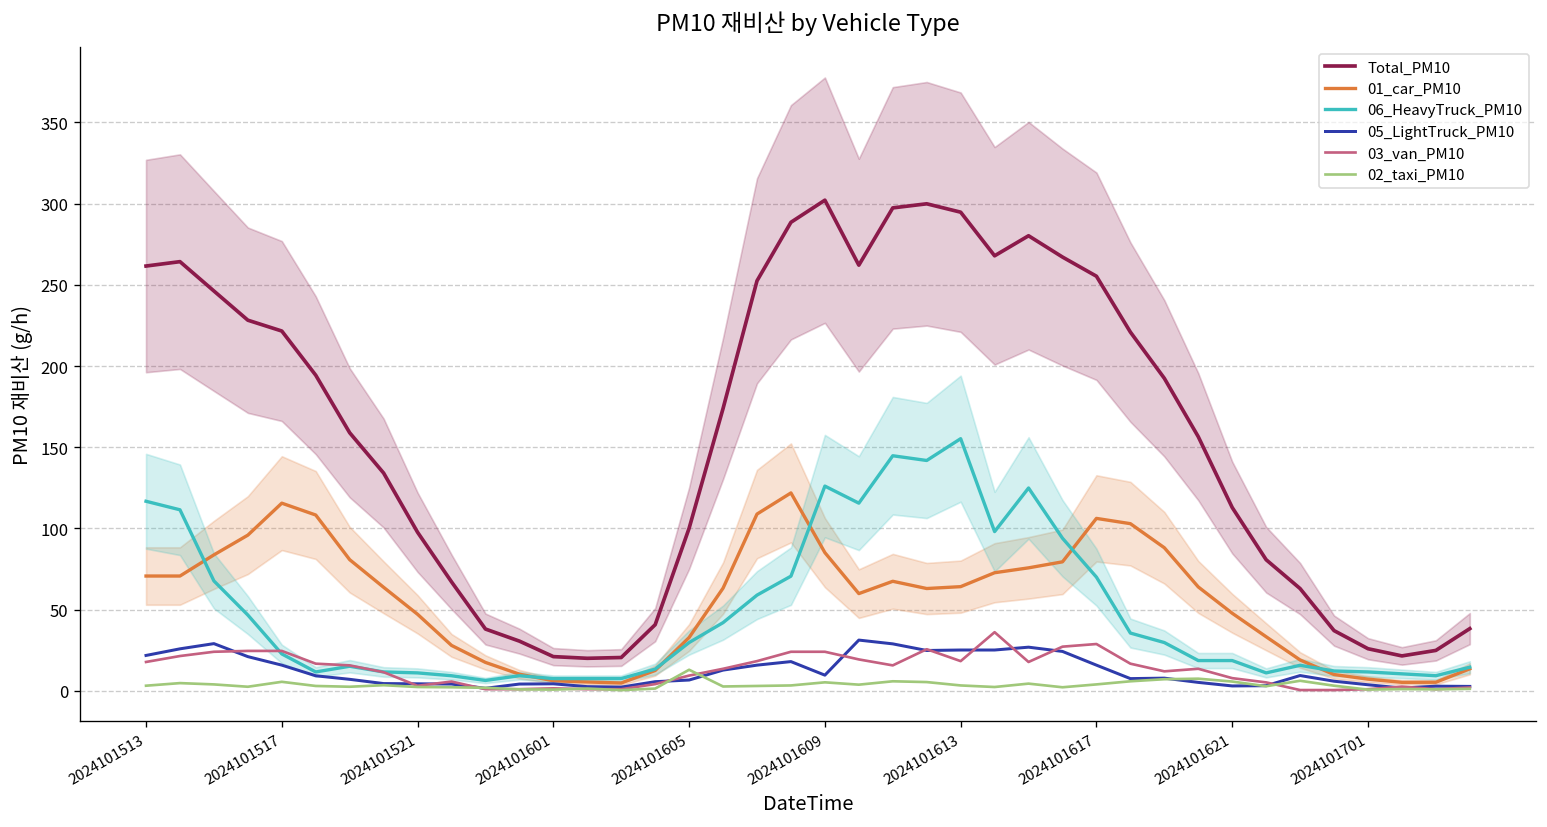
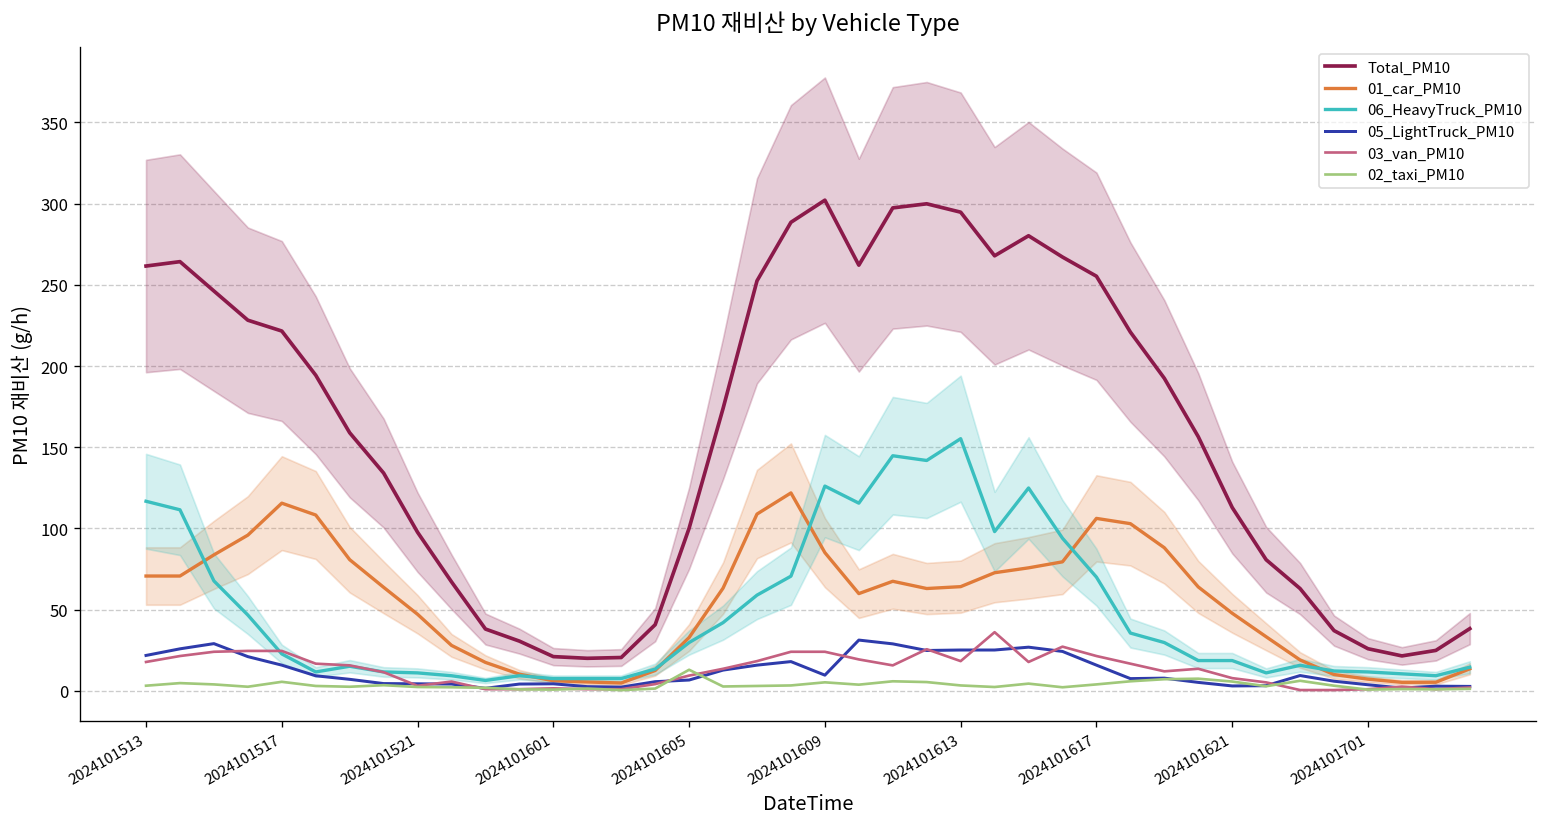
  {
    "05_LightTruck_PM10": {
      "2024101513": 22,
      "2024101517": 16,
      "2024101601": 4,
      "2024101605": 7,
      "2024101609": 10,
      "2024101613": 25,
      "2024101617": 16,
      "2024101621": 3,
      "2024101701": 4
    },
    "03_van_PM10": {
      "2024101513": 18,
      "2024101605": 9,
      "2024101609": 24,
      "2024101613": 18,
-     "2024101617": 29,
+     "2024101617": 21,
      "2024101621": 8
    },
    "02_taxi_PM10": {
      "2024101513": 3,
      "2024101517": 6,
      "2024101605": 13,
      "2024101609": 5,
      "2024101613": 3,
      "2024101617": 4,
      "2024101621": 6
    }
  }
